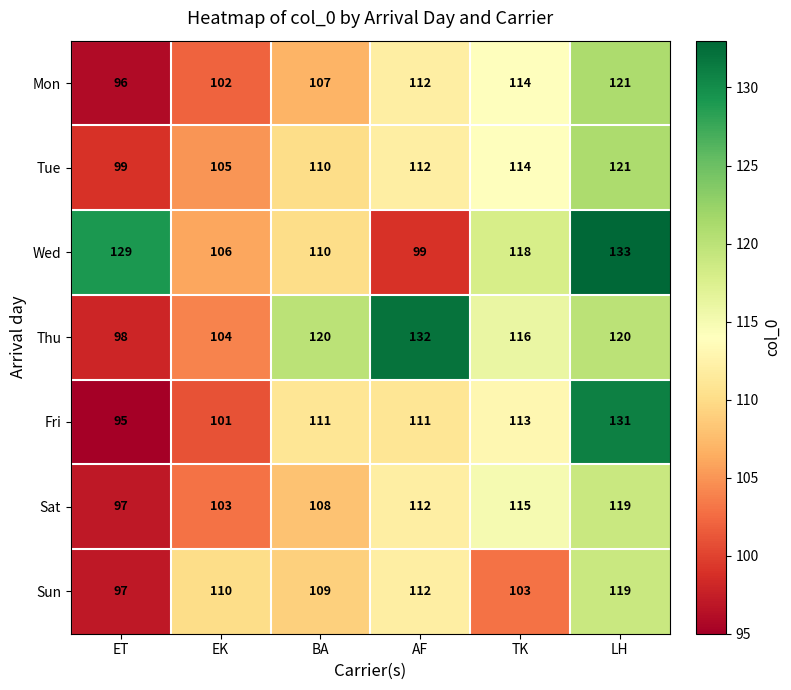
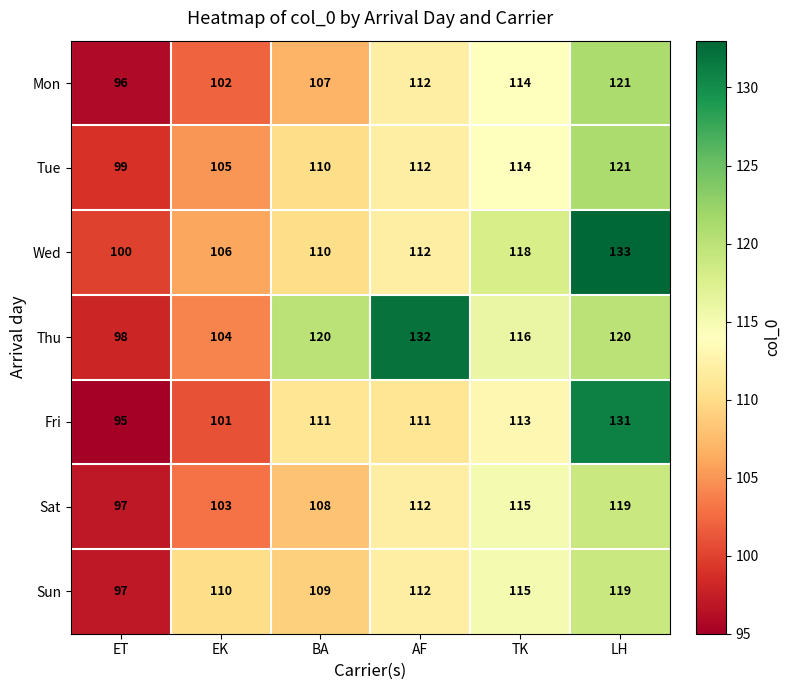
  {
    "Mon": {
      "ET": 96,
      "EK": 102,
      "BA": 107,
      "AF": 112,
      "TK": 114,
      "LH": 121
    },
    "Tue": {
      "ET": 99,
      "EK": 105,
      "BA": 110,
      "AF": 112,
      "TK": 114,
      "LH": 121
    },
    "Wed": {
-     "ET": 129,
+     "ET": 100,
      "EK": 106,
      "BA": 110,
-     "AF": 99,
+     "AF": 112,
      "TK": 118,
      "LH": 133
    },
    "Thu": {
      "ET": 98,
      "EK": 104,
      "BA": 120,
      "AF": 132,
      "TK": 116,
      "LH": 120
    },
    "Fri": {
      "ET": 95,
      "EK": 101,
      "BA": 111,
      "AF": 111,
      "TK": 113,
      "LH": 131
    },
    "Sat": {
      "ET": 97,
      "EK": 103,
      "BA": 108,
      "AF": 112,
      "TK": 115,
      "LH": 119
    },
    "Sun": {
      "ET": 97,
      "EK": 110,
      "BA": 109,
      "AF": 112,
-     "TK": 103,
+     "TK": 115,
      "LH": 119
    }
  }
